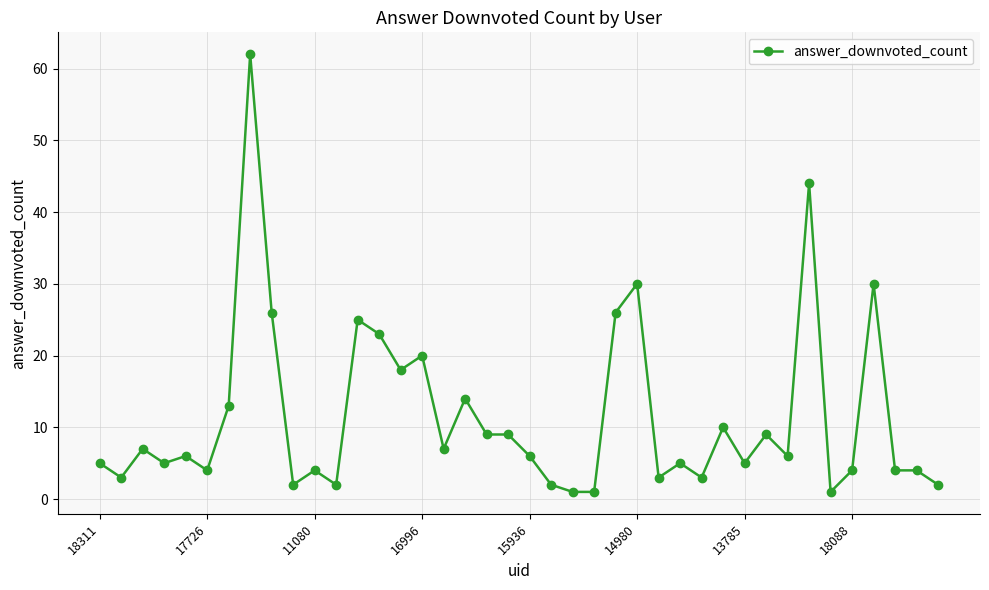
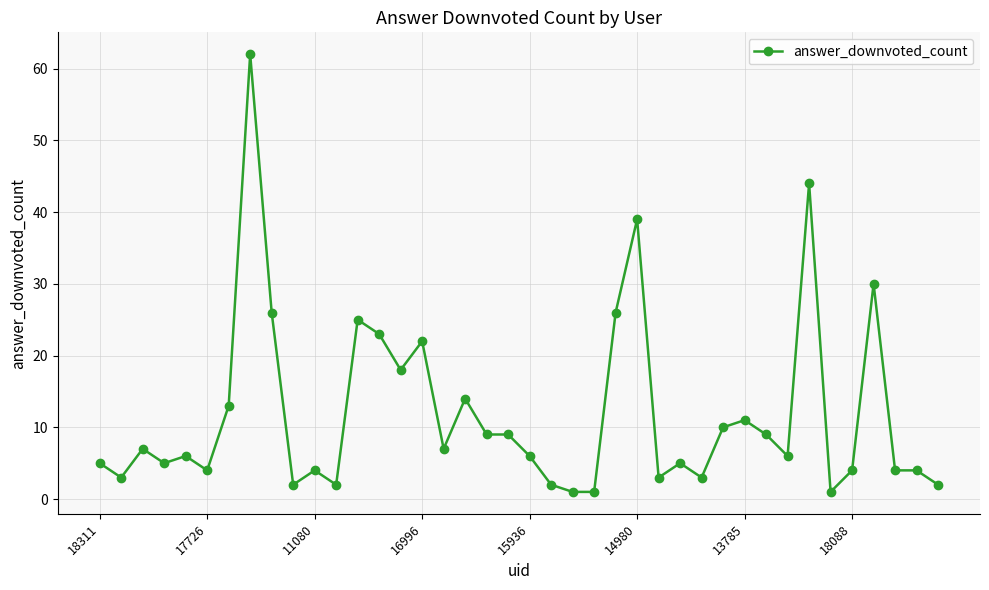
  {
    "18311": 5,
    "17726": 4,
    "11080": 4,
-   "16996": 20,
+   "16996": 22,
    "15936": 6,
-   "14980": 30,
-   "13785": 5,
+   "14980": 39,
+   "13785": 11,
    "18088": 4
  }
